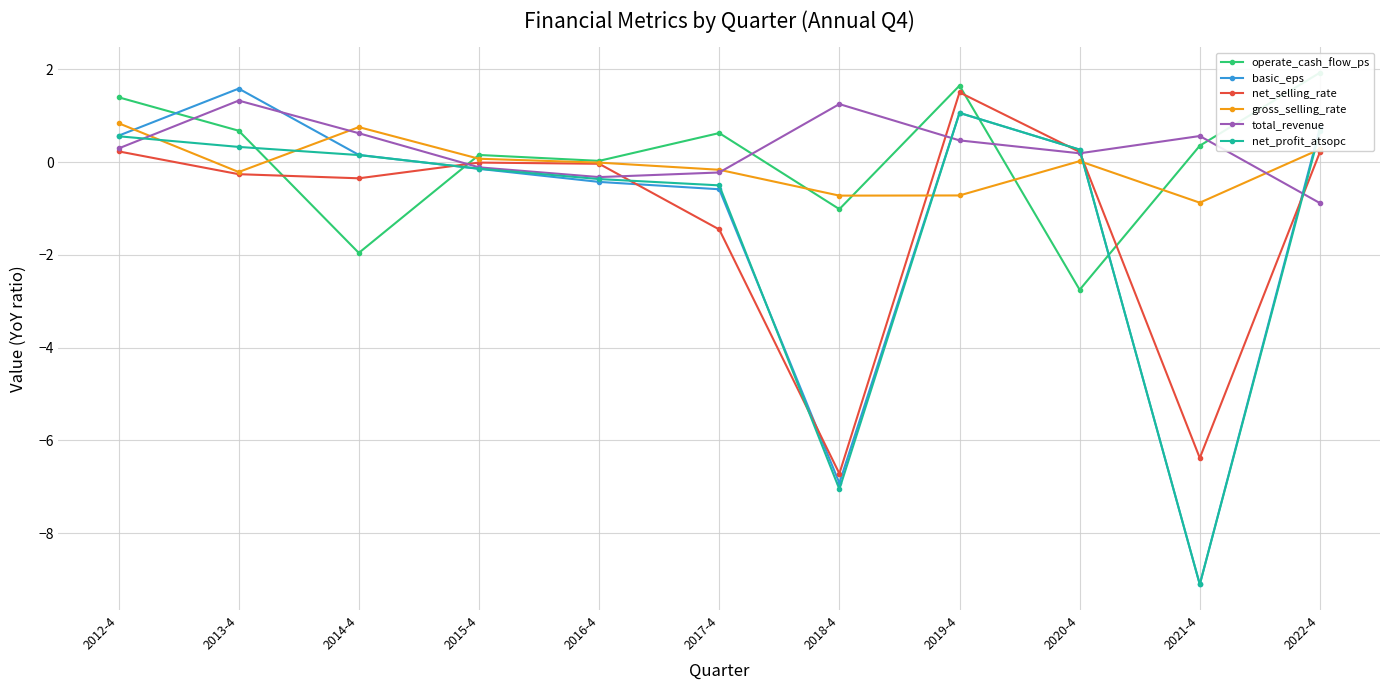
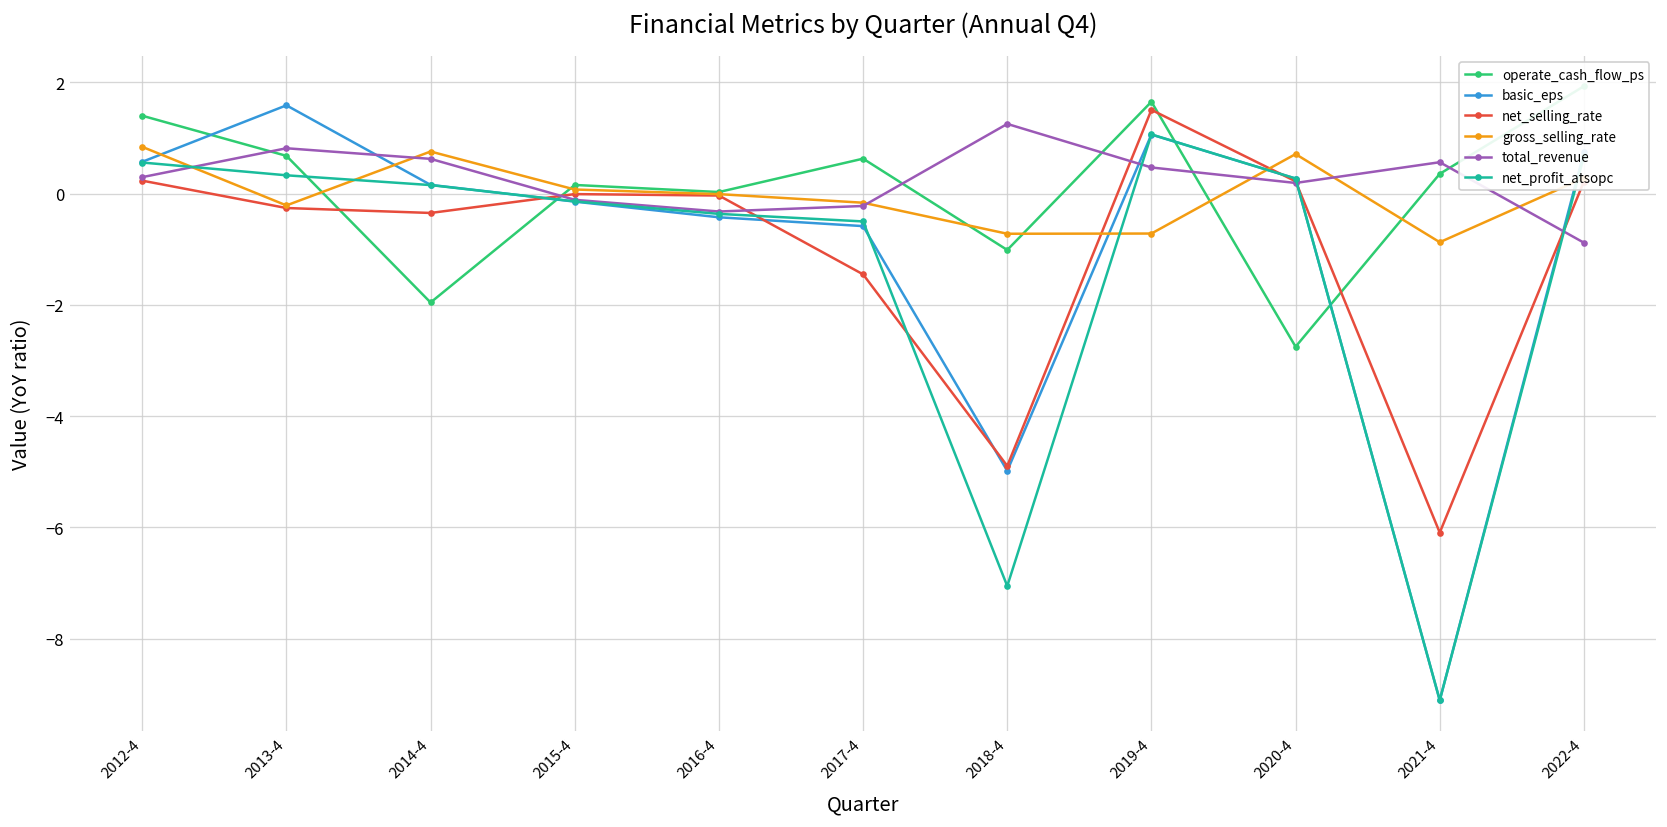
  {
    "basic_eps": {
      "2013-4": 1.6,
      "2016-4": -0.4,
      "2017-4": -0.6,
-     "2018-4": -6.9
+     "2018-4": -5.0
    },
    "net_selling_rate": {
      "2012-4": 0.2,
      "2014-4": -0.3,
      "2015-4": 0.0,
      "2017-4": -1.5,
-     "2018-4": -6.7,
+     "2018-4": -4.9,
      "2019-4": 1.5,
-     "2021-4": -6.4,
+     "2021-4": -6.1,
      "2022-4": 0.2
    },
    "gross_selling_rate": {
      "2012-4": 0.8,
      "2014-4": 0.8,
      "2015-4": 0.1,
      "2017-4": -0.2,
      "2018-4": -0.7,
      "2019-4": -0.7,
-     "2020-4": 0.0,
+     "2020-4": 0.7,
      "2021-4": -0.9
    },
    "total_revenue": {
      "2012-4": 0.3,
-     "2013-4": 1.3,
+     "2013-4": 0.8,
      "2014-4": 0.6,
      "2017-4": -0.2,
      "2018-4": 1.3,
      "2019-4": 0.5,
      "2021-4": 0.6,
      "2022-4": -0.9
    }
  }
